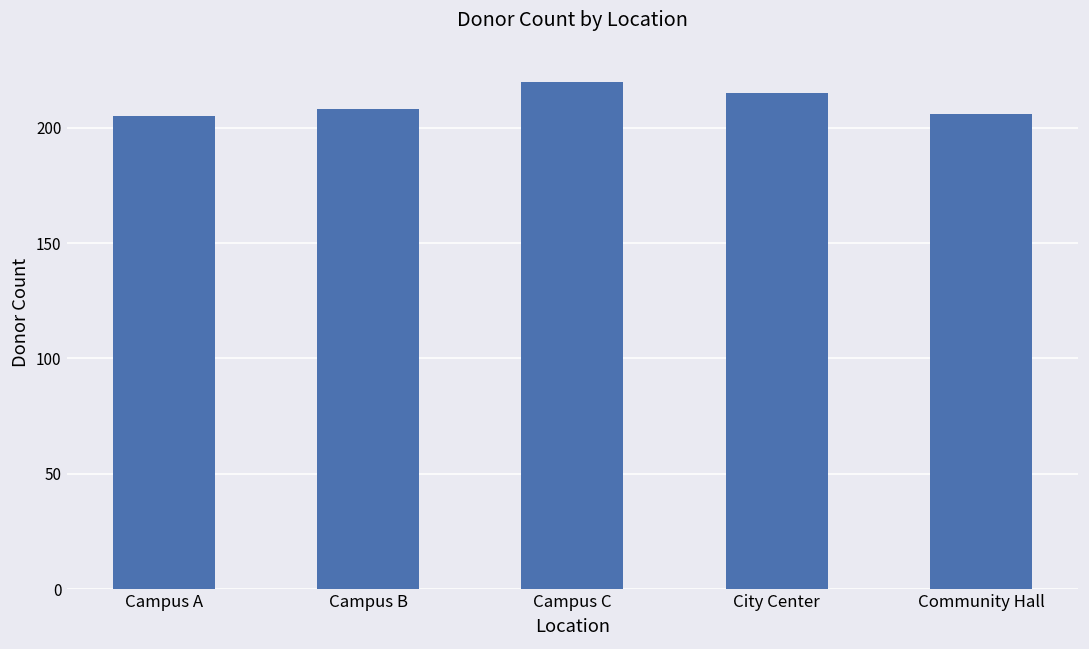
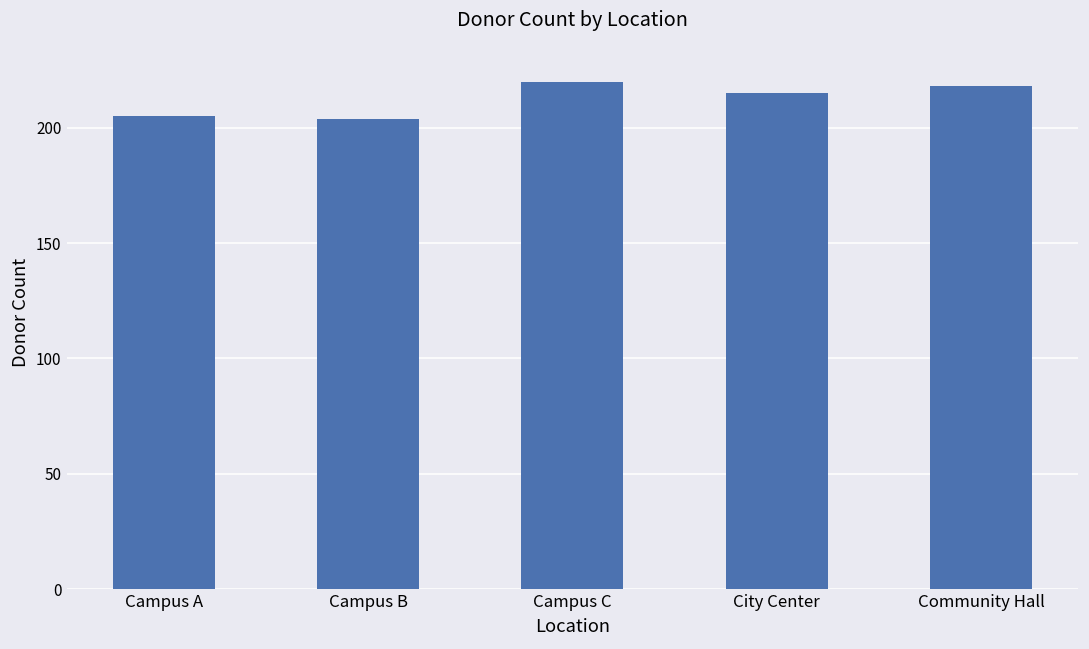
  {
    "Campus A": 205,
-   "Campus B": 208,
+   "Campus B": 204,
    "Campus C": 220,
    "City Center": 215,
-   "Community Hall": 206
+   "Community Hall": 218
  }
